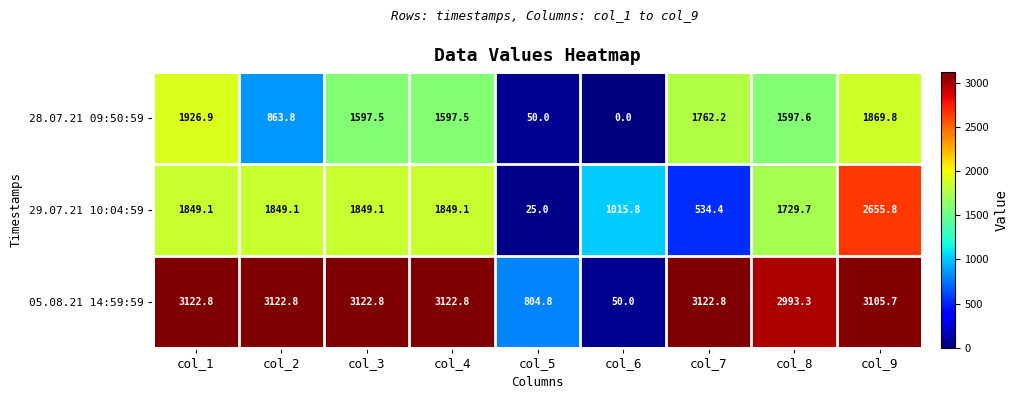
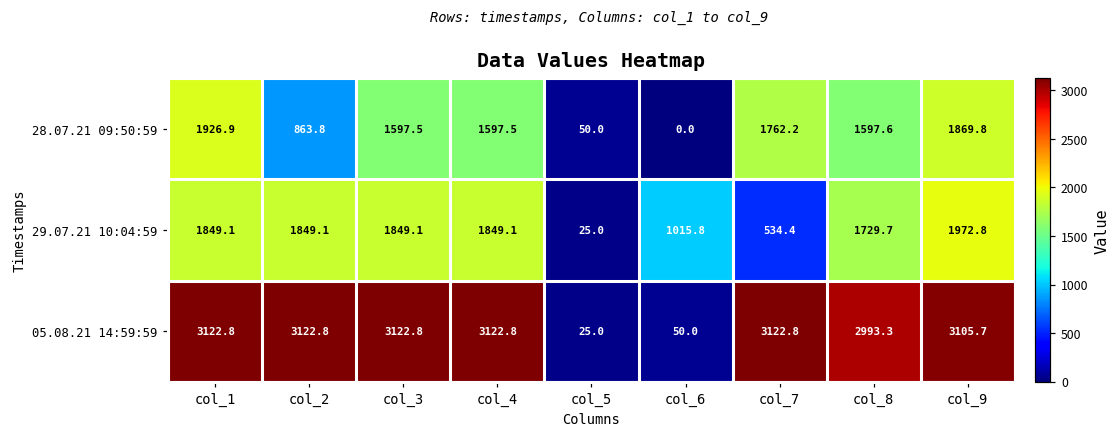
  {
    "28.07.21 09:50:59": {
      "col_1": 1926.9,
      "col_2": 863.8,
      "col_3": 1597.5,
      "col_4": 1597.5,
      "col_5": 50.0,
      "col_6": 0.0,
      "col_7": 1762.2,
      "col_8": 1597.6,
      "col_9": 1869.8
    },
    "29.07.21 10:04:59": {
      "col_1": 1849.1,
      "col_2": 1849.1,
      "col_3": 1849.1,
      "col_4": 1849.1,
      "col_5": 25.0,
      "col_6": 1015.8,
      "col_7": 534.4,
      "col_8": 1729.7,
-     "col_9": 2655.8
+     "col_9": 1972.8
    },
    "05.08.21 14:59:59": {
      "col_1": 3122.8,
      "col_2": 3122.8,
      "col_3": 3122.8,
      "col_4": 3122.8,
-     "col_5": 804.8,
+     "col_5": 25.0,
      "col_6": 50.0,
      "col_7": 3122.8,
      "col_8": 2993.3,
      "col_9": 3105.7
    }
  }
